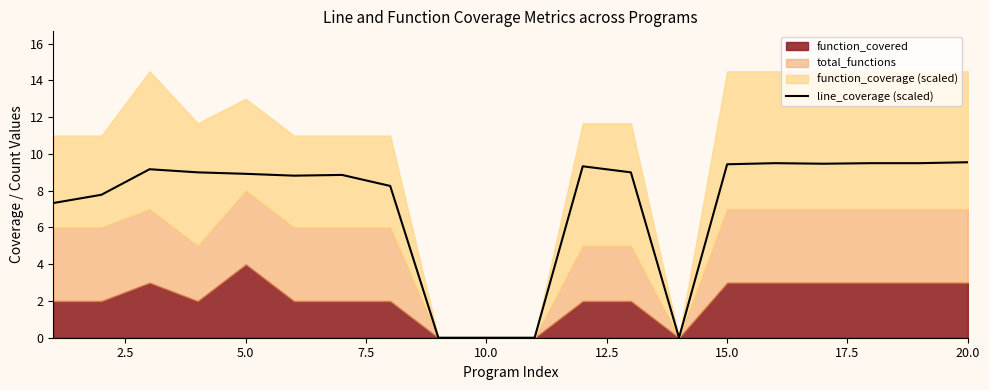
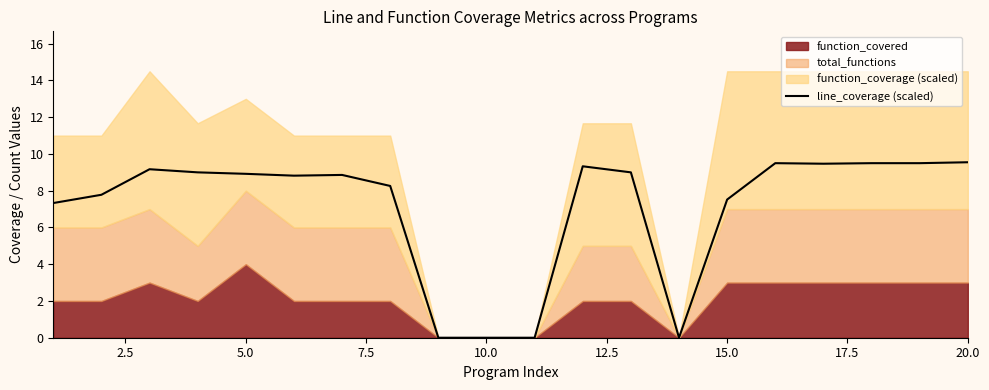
  {
    "line_coverage (scaled)": {
      "5.0": 8.9,
-     "15.0": 9.4,
+     "15.0": 7.5,
      "20.0": 9.6
    },
    "function_covered": {
      "5.0": 4.0,
      "15.0": 3.0,
      "20.0": 3.0
    }
  }
